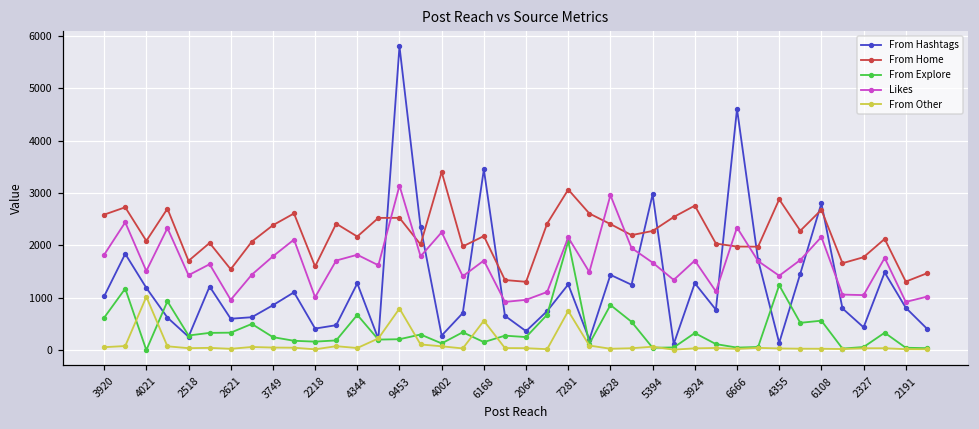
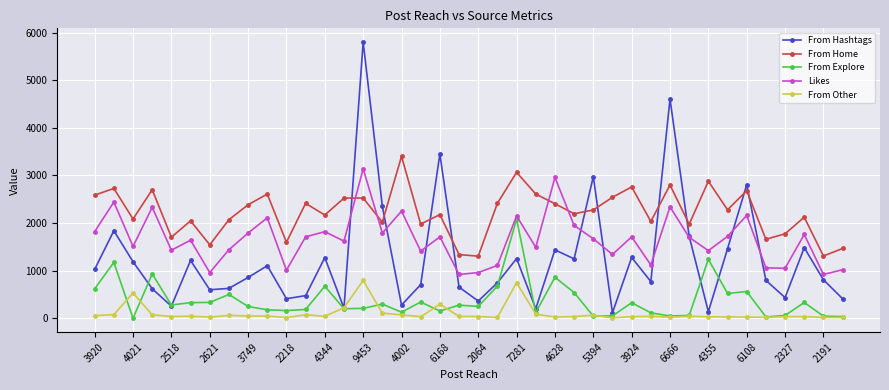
  {
    "From Hashtags": {
      "3920": 1000,
      "4021": 1200,
      "2621": 600,
      "3749": 900,
      "2218": 400,
      "4344": 1300,
      "9453": 5800,
      "4002": 300,
      "6168": 3500,
      "2064": 400,
      "7281": 1300,
      "4628": 1400,
      "5394": 3000,
      "3924": 1300,
      "6666": 4600,
      "4355": 100,
      "6108": 2800,
      "2327": 400,
      "2191": 800
    },
    "From Home": {
      "3920": 2600,
      "4021": 2100,
      "2518": 1700,
      "2621": 1500,
      "3749": 2400,
      "2218": 1600,
      "4344": 2200,
      "9453": 2500,
      "4002": 3400,
      "6168": 2200,
      "2064": 1300,
      "7281": 3100,
      "4628": 2400,
      "5394": 2300,
      "3924": 2800,
-     "6666": 2000,
+     "6666": 2800,
      "4355": 2900,
      "6108": 2700,
      "2327": 1800,
      "2191": 1300
    },
    "From Explore": {
      "3920": 600,
      "4021": 0,
      "2621": 300,
      "3749": 200,
      "2218": 200,
      "4344": 700,
      "9453": 200,
      "4002": 100,
      "6168": 200,
      "2064": 200,
      "7281": 2100,
      "4628": 900,
      "3924": 300,
      "4355": 1200,
      "6108": 600
    },
    "Likes": {
      "3920": 1800,
      "4021": 1500,
      "2518": 1400,
      "2621": 1000,
      "3749": 1800,
      "2218": 1000,
      "4344": 1800,
      "9453": 3100,
      "4002": 2300,
      "6168": 1700,
      "2064": 1000,
      "7281": 2200,
      "4628": 3000,
      "5394": 1700,
      "3924": 1700,
      "6666": 2300,
      "4355": 1400,
      "6108": 2200,
      "2327": 1100,
      "2191": 900
    },
    "From Other": {
      "3920": 100,
-     "4021": 1000,
+     "4021": 500,
      "2518": 0,
      "2621": 0,
      "3749": 0,
      "2218": 0,
      "4344": 0,
      "9453": 800,
      "4002": 100,
-     "6168": 600,
+     "6168": 300,
      "2064": 0,
      "7281": 700,
      "4628": 0,
      "3924": 0,
      "4355": 0,
      "6108": 0
    }
  }
